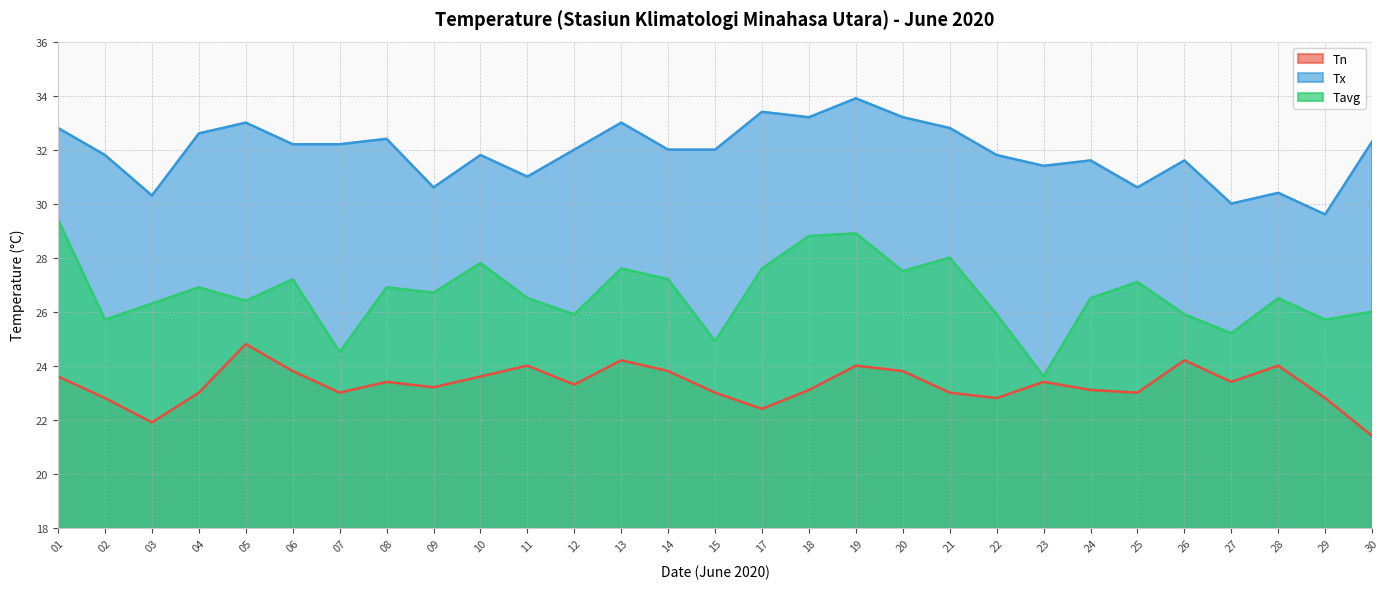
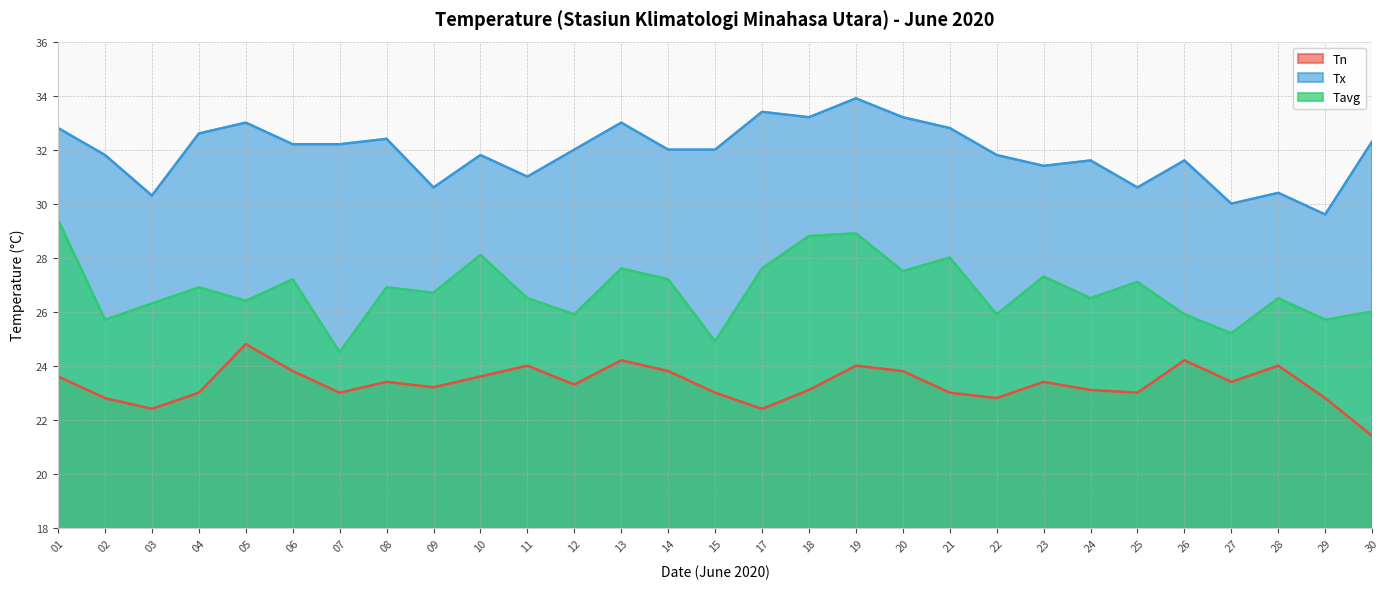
  {
    "Tn": {
      "01": 23.6,
      "02": 22.8,
-     "03": 21.9,
+     "03": 22.4,
      "04": 23.0,
      "05": 24.8,
      "06": 23.8,
      "07": 23.0,
      "08": 23.4,
      "09": 23.2,
      "10": 23.6,
      "11": 24.0,
      "12": 23.3,
      "13": 24.2,
      "14": 23.8,
      "15": 23.0,
      "17": 22.4,
      "18": 23.1,
      "19": 24.0,
      "20": 23.8,
      "21": 23.0,
      "22": 22.8,
      "23": 23.4,
      "24": 23.1,
      "25": 23.0,
      "26": 24.2,
      "27": 23.4,
      "28": 24.0,
      "29": 22.8,
      "30": 21.4
    },
    "Tx": {
      "01": 32.8,
      "02": 31.8,
      "03": 30.3,
      "04": 32.6,
      "05": 33.0,
      "06": 32.2,
      "07": 32.2,
      "08": 32.4,
      "09": 30.6,
      "10": 31.8,
      "11": 31.0,
      "12": 32.0,
      "13": 33.0,
      "14": 32.0,
      "15": 32.0,
      "17": 33.4,
      "18": 33.2,
      "19": 33.9,
      "20": 33.2,
      "21": 32.8,
      "22": 31.8,
      "23": 31.4,
      "24": 31.6,
      "25": 30.6,
      "26": 31.6,
      "27": 30.0,
      "28": 30.4,
      "29": 29.6,
      "30": 32.3
    },
    "Tavg": {
      "01": 29.4,
      "02": 25.7,
      "03": 26.3,
      "04": 26.9,
      "05": 26.4,
      "06": 27.2,
      "07": 24.5,
      "08": 26.9,
      "09": 26.7,
-     "10": 27.8,
+     "10": 28.1,
      "11": 26.5,
      "12": 25.9,
      "13": 27.6,
      "14": 27.2,
      "15": 24.9,
      "17": 27.6,
      "18": 28.8,
      "19": 28.9,
      "20": 27.5,
      "21": 28.0,
      "22": 25.9,
-     "23": 23.6,
+     "23": 27.3,
      "24": 26.5,
      "25": 27.1,
      "26": 25.9,
      "27": 25.2,
      "28": 26.5,
      "29": 25.7,
      "30": 26.0
    }
  }
